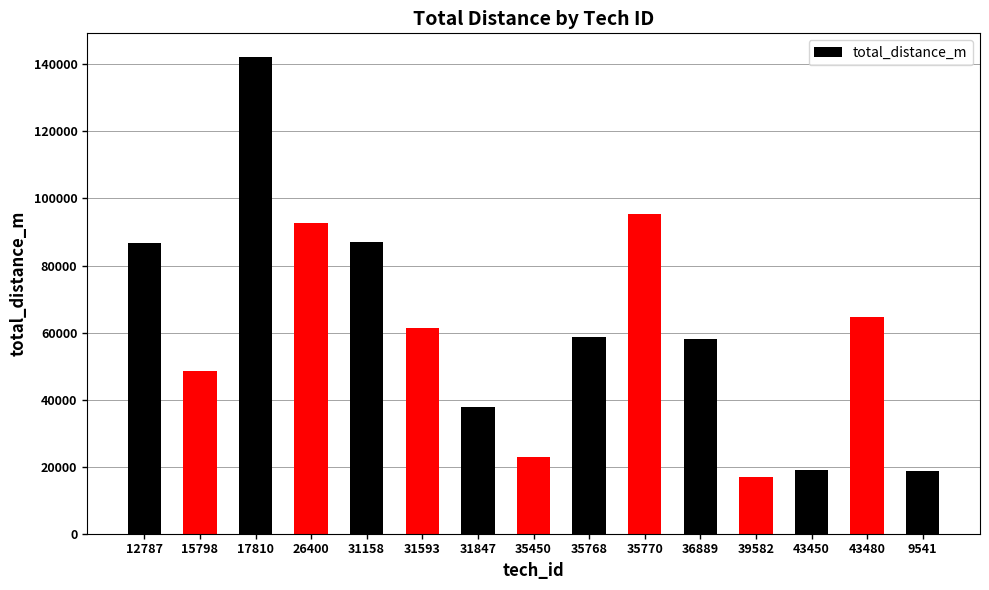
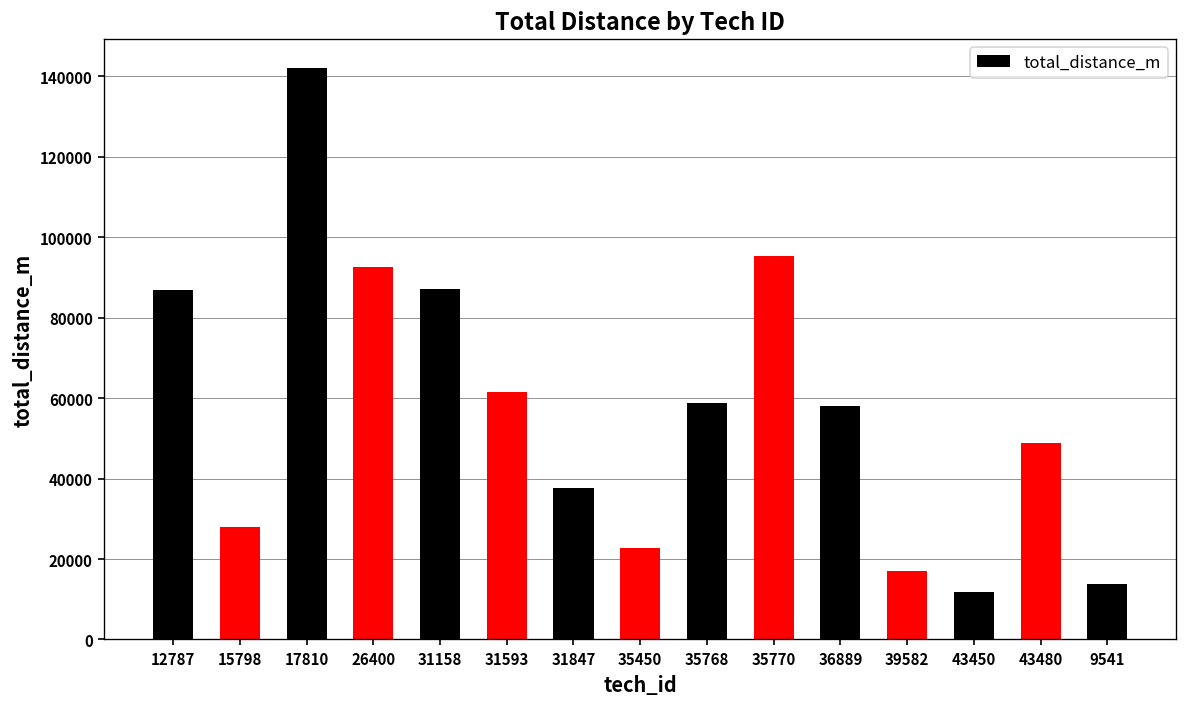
  {
    "12787": 87000,
-   "15798": 49000,
+   "15798": 28000,
    "17810": 142000,
    "26400": 93000,
    "31158": 87000,
    "31593": 61000,
    "31847": 38000,
    "35450": 23000,
    "35768": 59000,
    "35770": 95000,
    "36889": 58000,
    "39582": 17000,
-   "43450": 19000,
-   "43480": 65000,
-   "9541": 19000
+   "43450": 12000,
+   "43480": 49000,
+   "9541": 14000
  }
